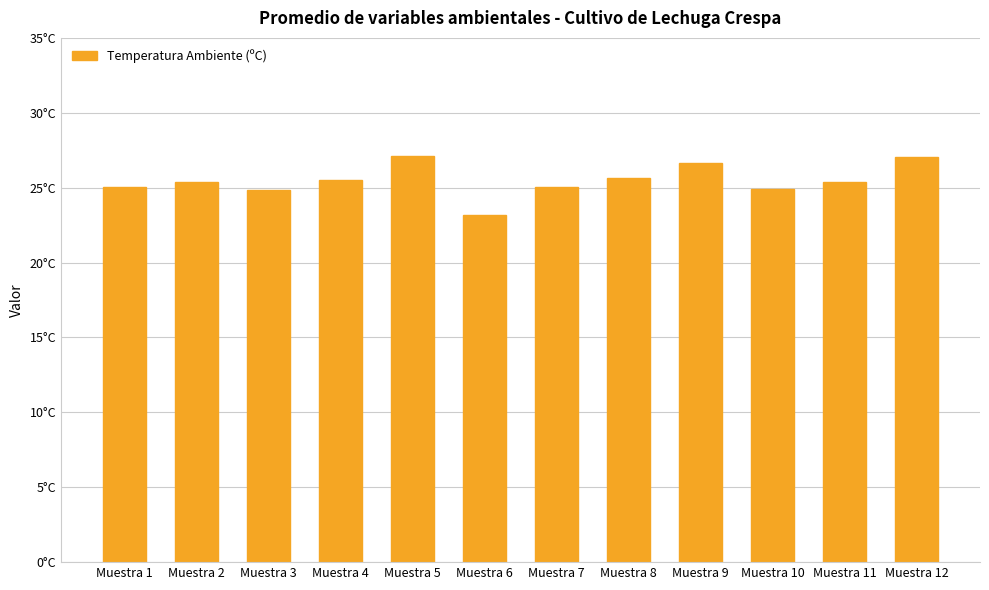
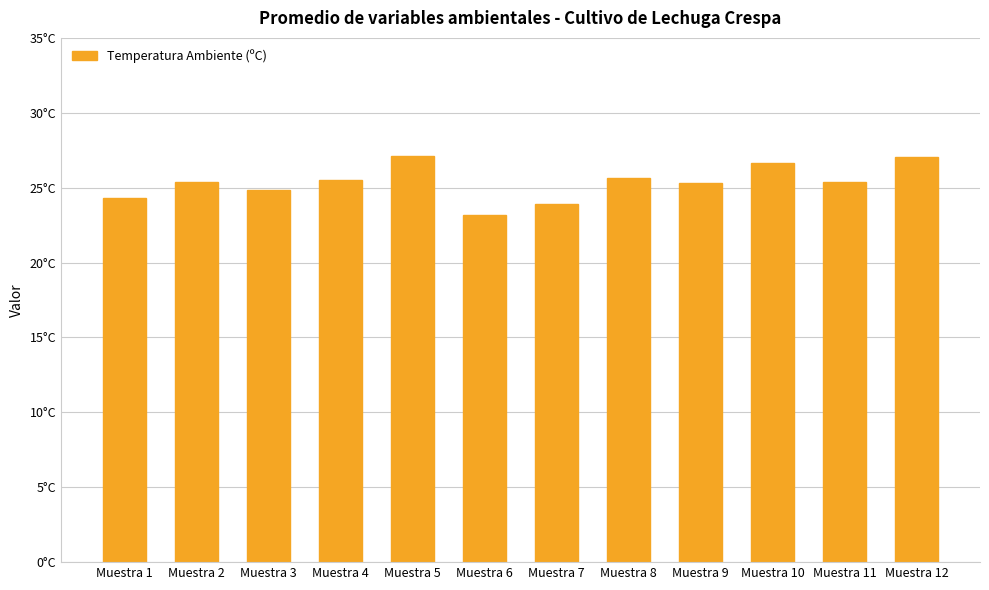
  {
-   "Muestra 1": "25.1°C",
+   "Muestra 1": "24.3°C",
    "Muestra 2": "25.4°C",
    "Muestra 3": "24.9°C",
    "Muestra 4": "25.5°C",
    "Muestra 5": "27.1°C",
    "Muestra 6": "23.2°C",
-   "Muestra 7": "25.1°C",
+   "Muestra 7": "23.9°C",
    "Muestra 8": "25.6°C",
-   "Muestra 9": "26.7°C",
-   "Muestra 10": "24.9°C",
+   "Muestra 9": "25.3°C",
+   "Muestra 10": "26.6°C",
    "Muestra 11": "25.4°C",
    "Muestra 12": "27.1°C"
  }
